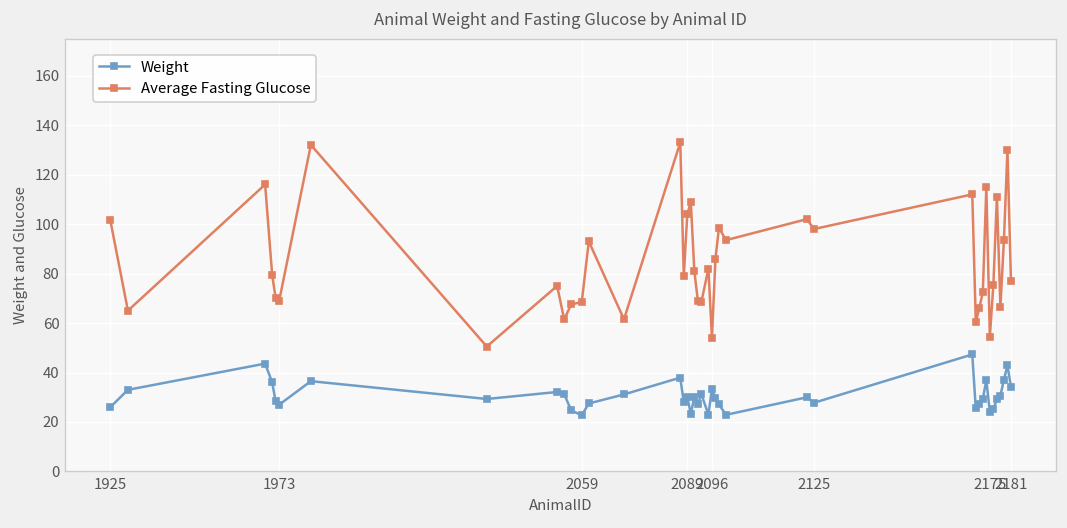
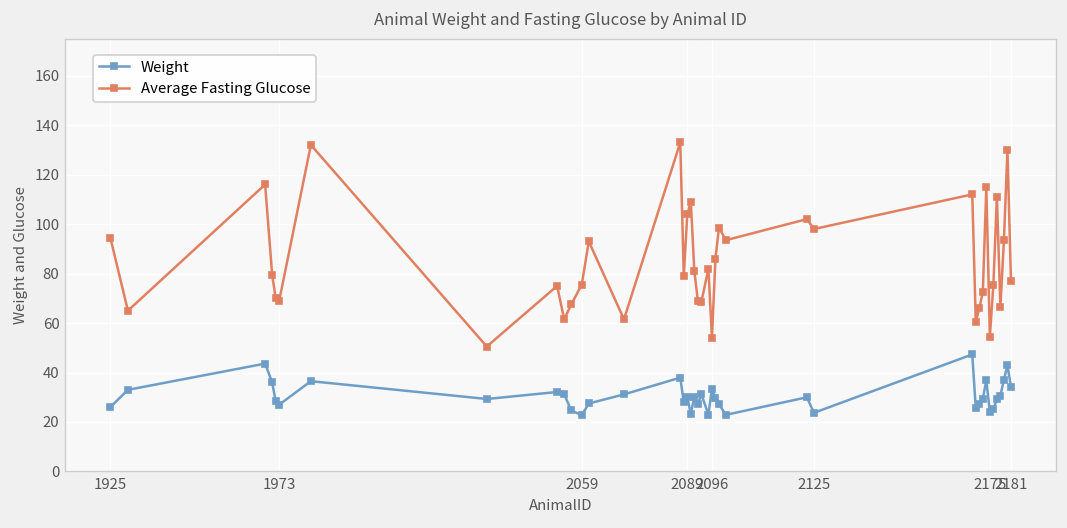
  {
    "Weight": {
      "1925": 26,
      "1973": 27,
      "2059": 23,
-     "2125": 28
+     "2125": 24
    },
    "Average Fasting Glucose": {
-     "1925": 102,
+     "1925": 95,
      "1973": 69,
-     "2059": 69,
+     "2059": 76,
      "2125": 98
    }
  }
